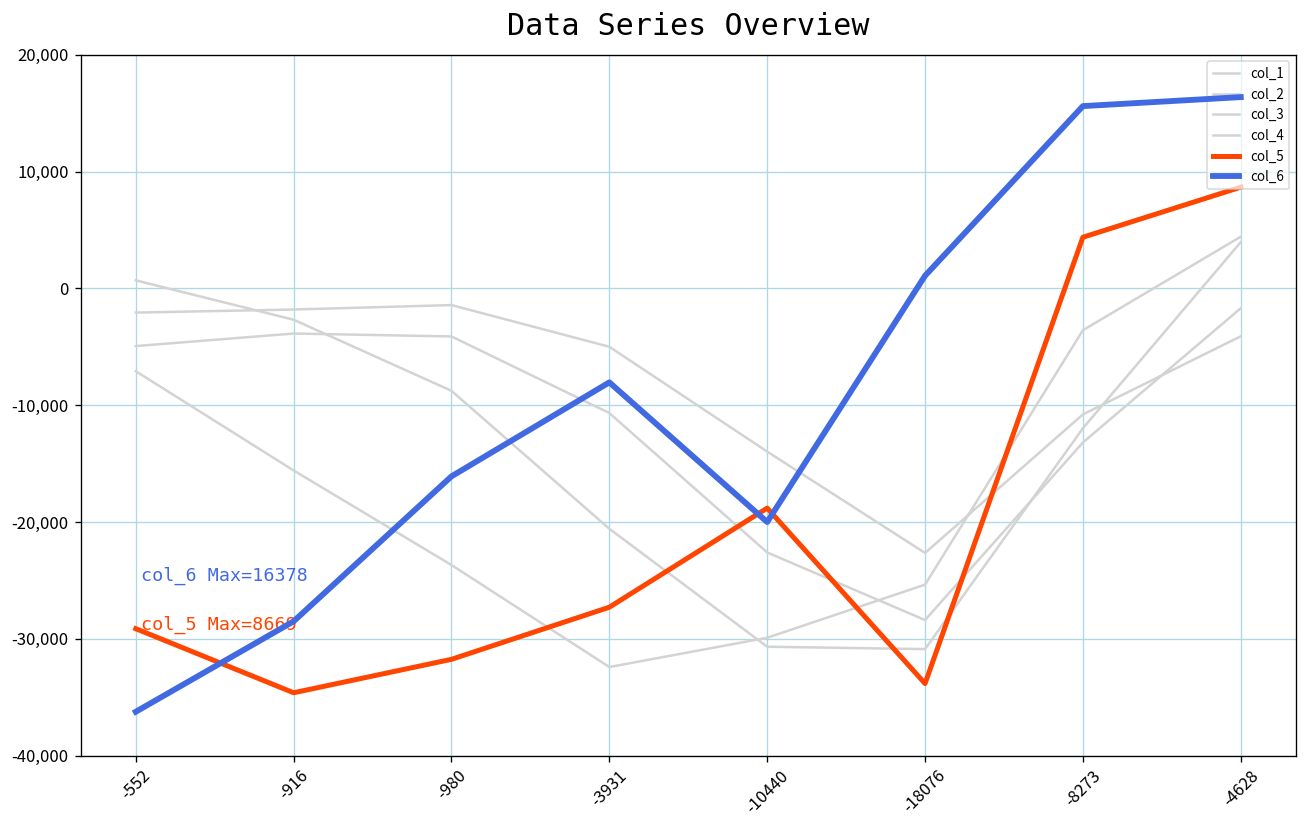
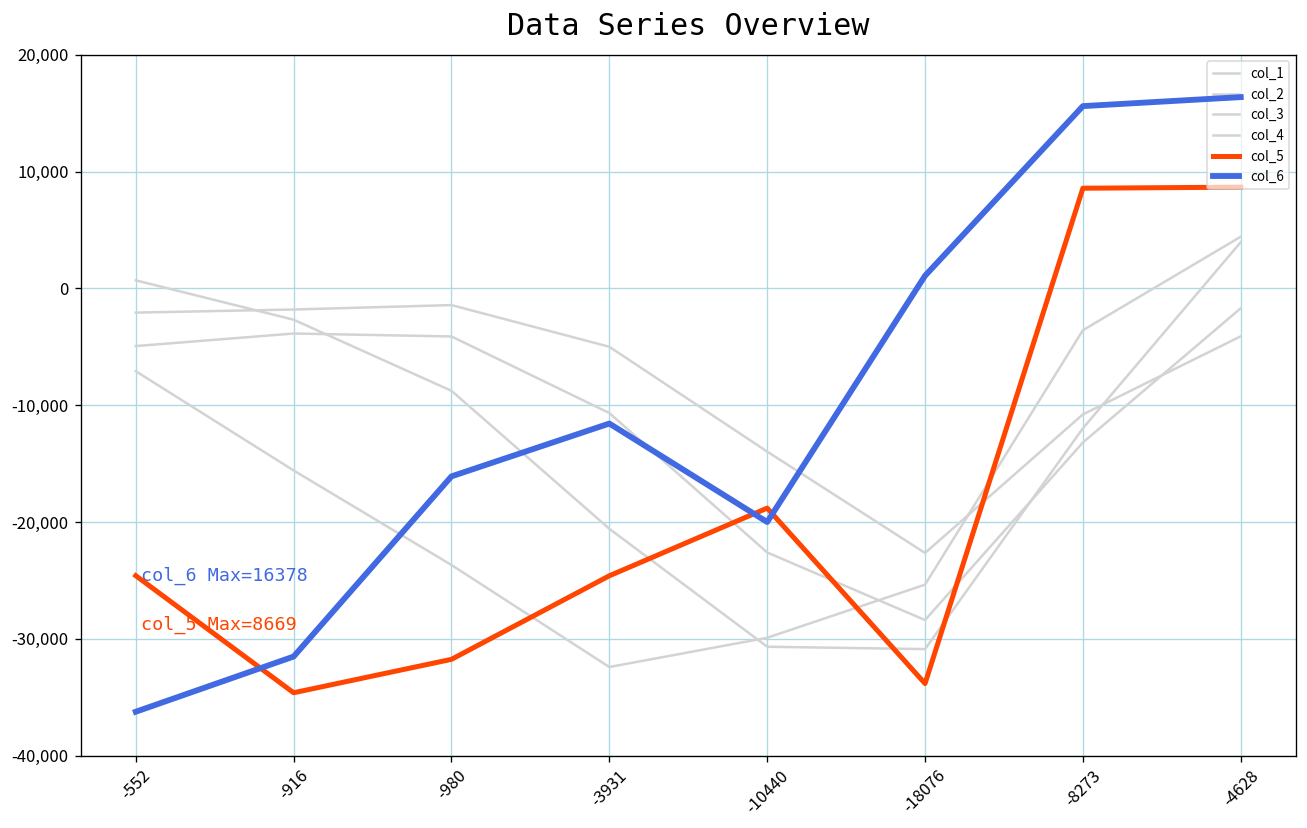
  {
    "col_5": {
-     "-552": "-29,000",
+     "-552": "-25,000",
      "-916": "-35,000",
      "-980": "-32,000",
-     "-3931": "-27,000",
+     "-3931": "-25,000",
      "-10440": "-19,000",
      "-18076": "-34,000",
-     "-8273": "4,000",
+     "-8273": "9,000",
      "-4628": "9,000"
    },
    "col_6": {
      "-552": "-36,000",
-     "-916": "-29,000",
+     "-916": "-32,000",
      "-980": "-16,000",
-     "-3931": "-8,000",
+     "-3931": "-12,000",
      "-10440": "-20,000",
      "-18076": "1,000",
      "-8273": "16,000"
    }
  }
